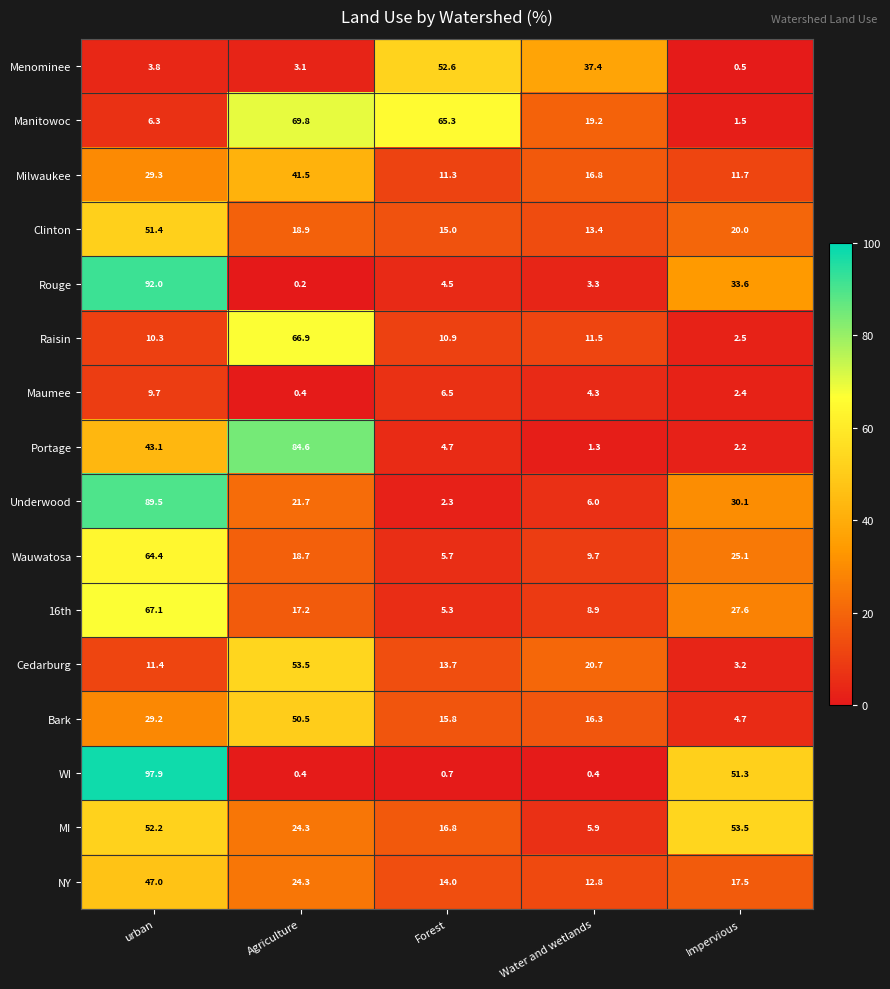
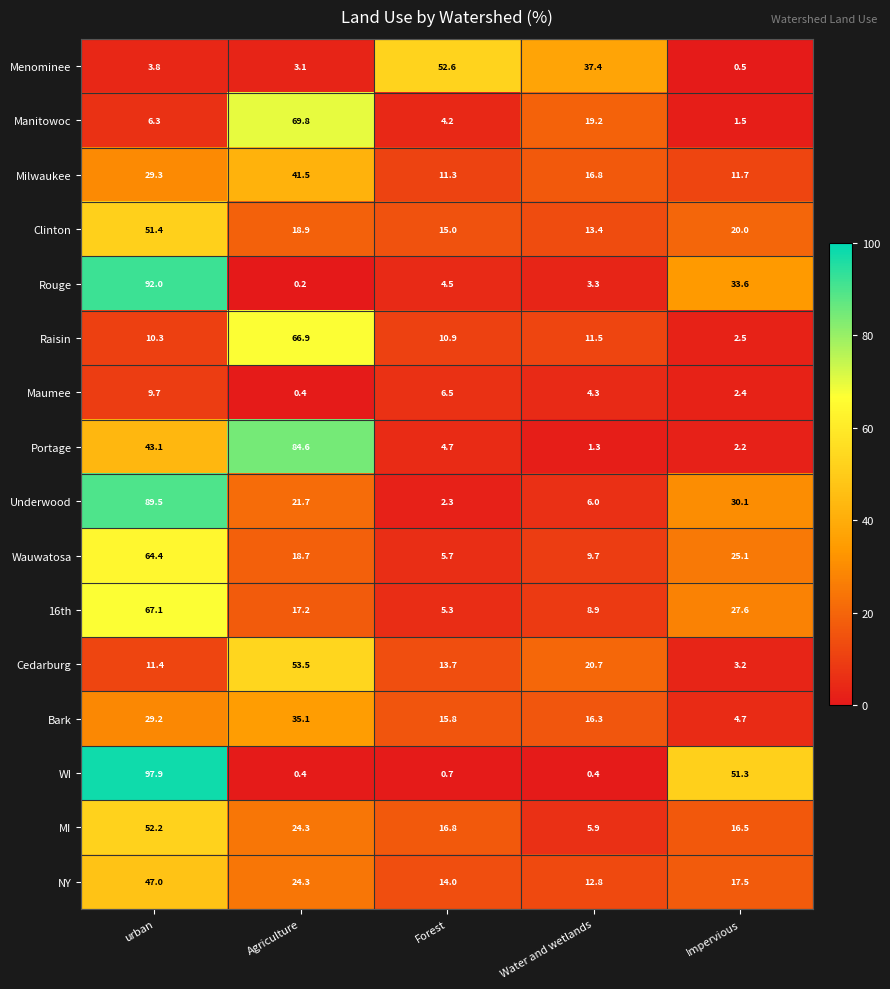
  {
    "Menominee": {
      "urban": 3.8,
      "Agriculture": 3.1,
      "Forest": 52.6,
      "Water and wetlands": 37.4,
      "Impervious": 0.5
    },
    "Manitowoc": {
      "urban": 6.3,
      "Agriculture": 69.8,
-     "Forest": 65.3,
+     "Forest": 4.2,
      "Water and wetlands": 19.2,
      "Impervious": 1.5
    },
    "Milwaukee": {
      "urban": 29.3,
      "Agriculture": 41.5,
      "Forest": 11.3,
      "Water and wetlands": 16.8,
      "Impervious": 11.7
    },
    "Clinton": {
      "urban": 51.4,
      "Agriculture": 18.9,
      "Forest": 15.0,
      "Water and wetlands": 13.4,
      "Impervious": 20.0
    },
    "Rouge": {
      "urban": 92.0,
      "Agriculture": 0.2,
      "Forest": 4.5,
      "Water and wetlands": 3.3,
      "Impervious": 33.6
    },
    "Raisin": {
      "urban": 10.3,
      "Agriculture": 66.9,
      "Forest": 10.9,
      "Water and wetlands": 11.5,
      "Impervious": 2.5
    },
    "Maumee": {
      "urban": 9.7,
      "Agriculture": 0.4,
      "Forest": 6.5,
      "Water and wetlands": 4.3,
      "Impervious": 2.4
    },
    "Portage": {
      "urban": 43.1,
      "Agriculture": 84.6,
      "Forest": 4.7,
      "Water and wetlands": 1.3,
      "Impervious": 2.2
    },
    "Underwood": {
      "urban": 89.5,
      "Agriculture": 21.7,
      "Forest": 2.3,
      "Water and wetlands": 6.0,
      "Impervious": 30.1
    },
    "Wauwatosa": {
      "urban": 64.4,
      "Agriculture": 18.7,
      "Forest": 5.7,
      "Water and wetlands": 9.7,
      "Impervious": 25.1
    },
    "16th": {
      "urban": 67.1,
      "Agriculture": 17.2,
      "Forest": 5.3,
      "Water and wetlands": 8.9,
      "Impervious": 27.6
    },
    "Cedarburg": {
      "urban": 11.4,
      "Agriculture": 53.5,
      "Forest": 13.7,
      "Water and wetlands": 20.7,
      "Impervious": 3.2
    },
    "Bark": {
      "urban": 29.2,
-     "Agriculture": 50.5,
+     "Agriculture": 35.1,
      "Forest": 15.8,
      "Water and wetlands": 16.3,
      "Impervious": 4.7
    },
    "WI": {
      "urban": 97.9,
      "Agriculture": 0.4,
      "Forest": 0.7,
      "Water and wetlands": 0.4,
      "Impervious": 51.3
    },
    "MI": {
      "urban": 52.2,
      "Agriculture": 24.3,
      "Forest": 16.8,
      "Water and wetlands": 5.9,
-     "Impervious": 53.5
+     "Impervious": 16.5
    },
    "NY": {
      "urban": 47.0,
      "Agriculture": 24.3,
      "Forest": 14.0,
      "Water and wetlands": 12.8,
      "Impervious": 17.5
    }
  }
